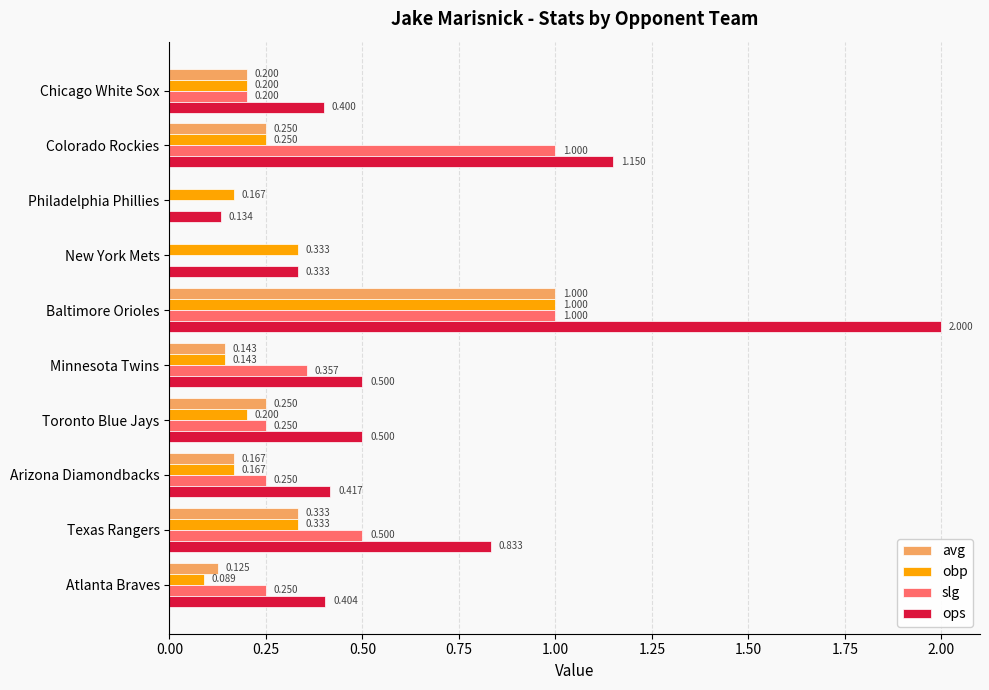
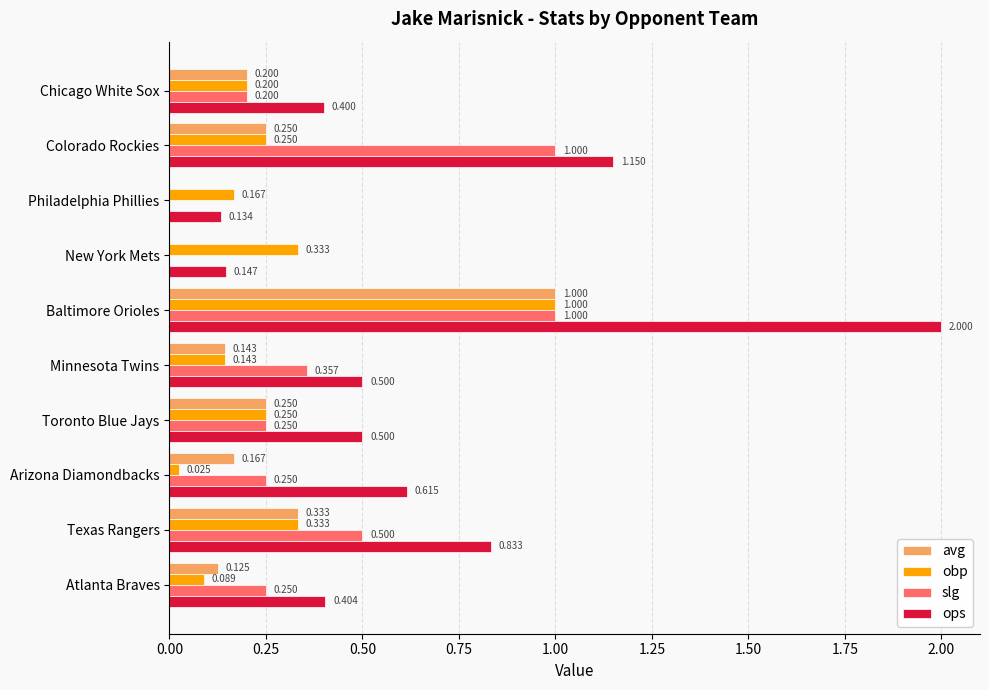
  {
    "obp": {
      "Chicago White Sox": 0.200,
      "Colorado Rockies": 0.250,
      "Philadelphia Phillies": 0.167,
      "New York Mets": 0.333,
      "Baltimore Orioles": 1.000,
      "Minnesota Twins": 0.143,
-     "Toronto Blue Jays": 0.200,
-     "Arizona Diamondbacks": 0.167,
+     "Toronto Blue Jays": 0.250,
+     "Arizona Diamondbacks": 0.025,
      "Texas Rangers": 0.333,
      "Atlanta Braves": 0.089
    },
    "ops": {
      "Chicago White Sox": 0.400,
      "Colorado Rockies": 1.150,
      "Philadelphia Phillies": 0.134,
-     "New York Mets": 0.333,
+     "New York Mets": 0.147,
      "Baltimore Orioles": 2.000,
      "Minnesota Twins": 0.500,
      "Toronto Blue Jays": 0.500,
-     "Arizona Diamondbacks": 0.417,
+     "Arizona Diamondbacks": 0.615,
      "Texas Rangers": 0.833,
      "Atlanta Braves": 0.404
    }
  }
